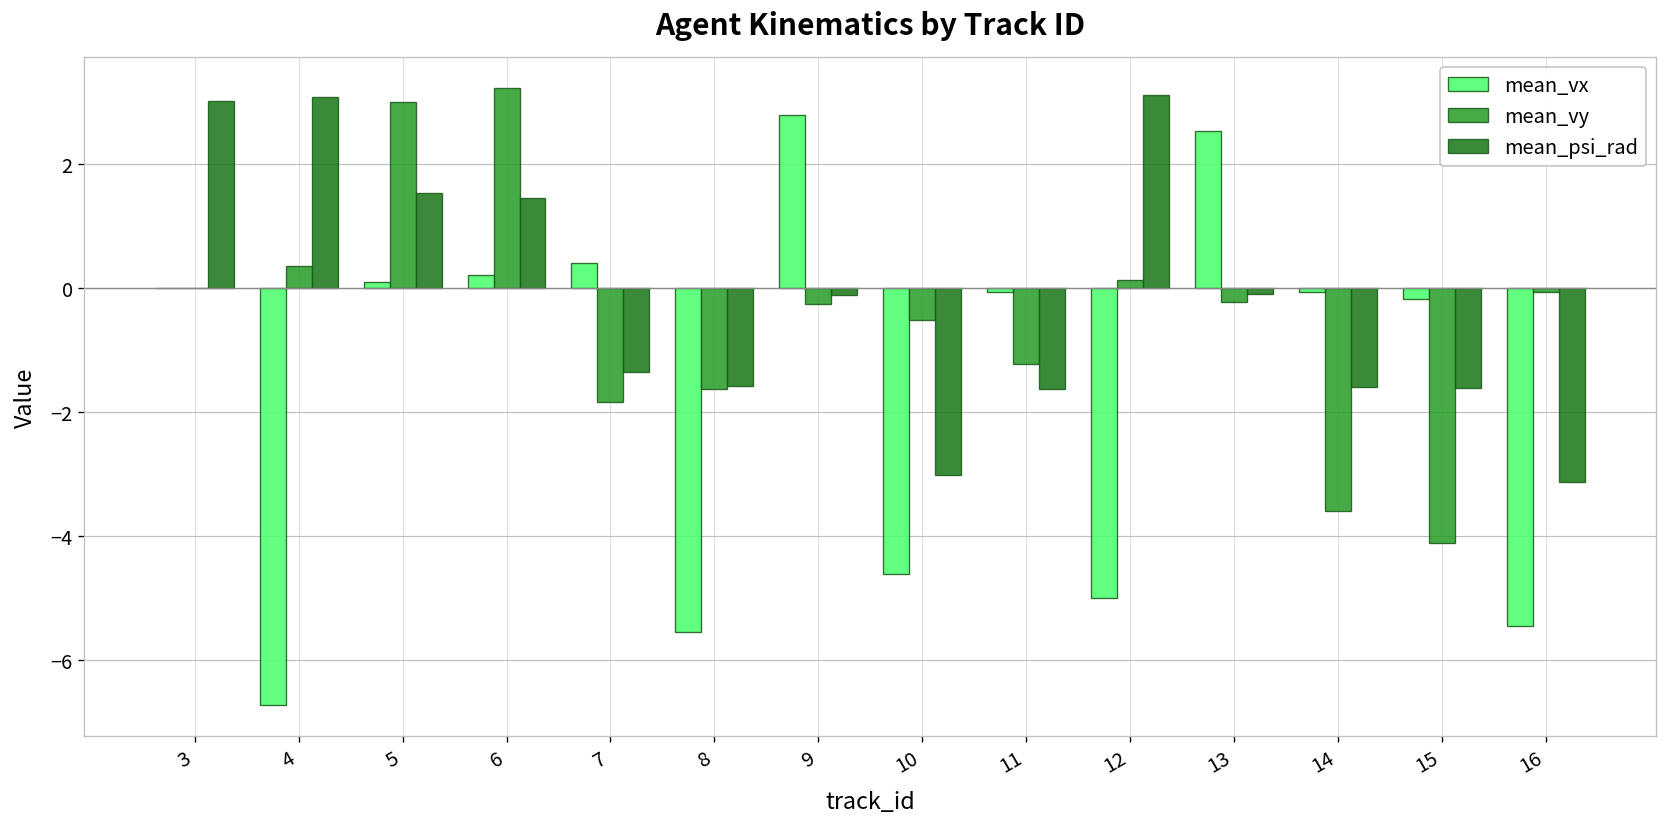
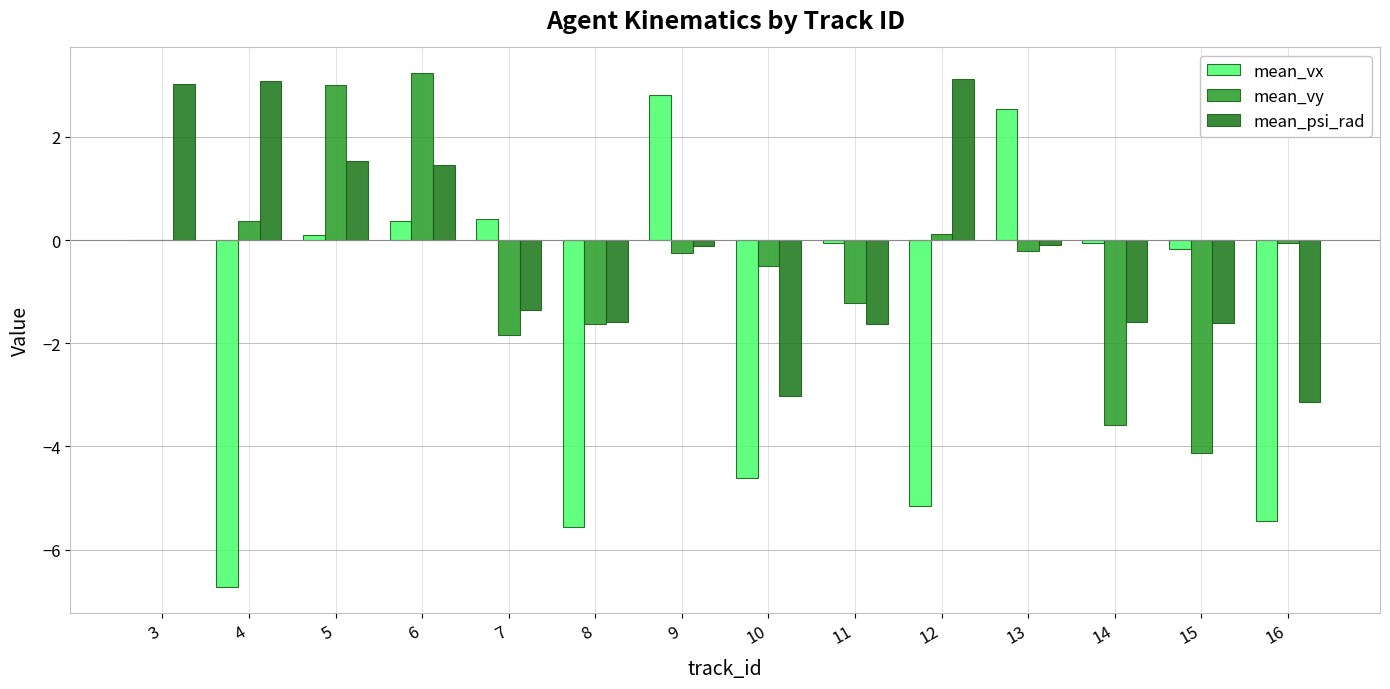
  {
    "mean_vx": {
      "3": 0.0,
      "4": -6.7,
      "5": 0.1,
-     "6": 0.2,
+     "6": 0.4,
      "7": 0.4,
      "8": -5.6,
      "9": 2.8,
      "10": -4.6,
      "11": -0.1,
-     "12": -5.0,
+     "12": -5.2,
      "13": 2.5,
      "14": -0.1,
      "15": -0.2,
      "16": -5.4
    }
  }
